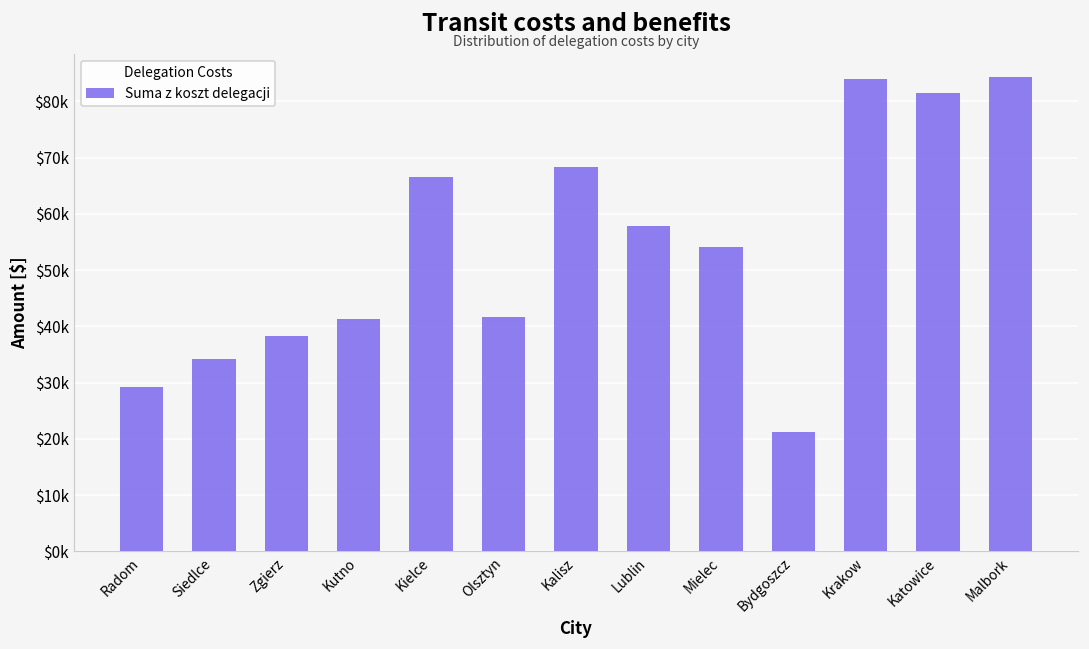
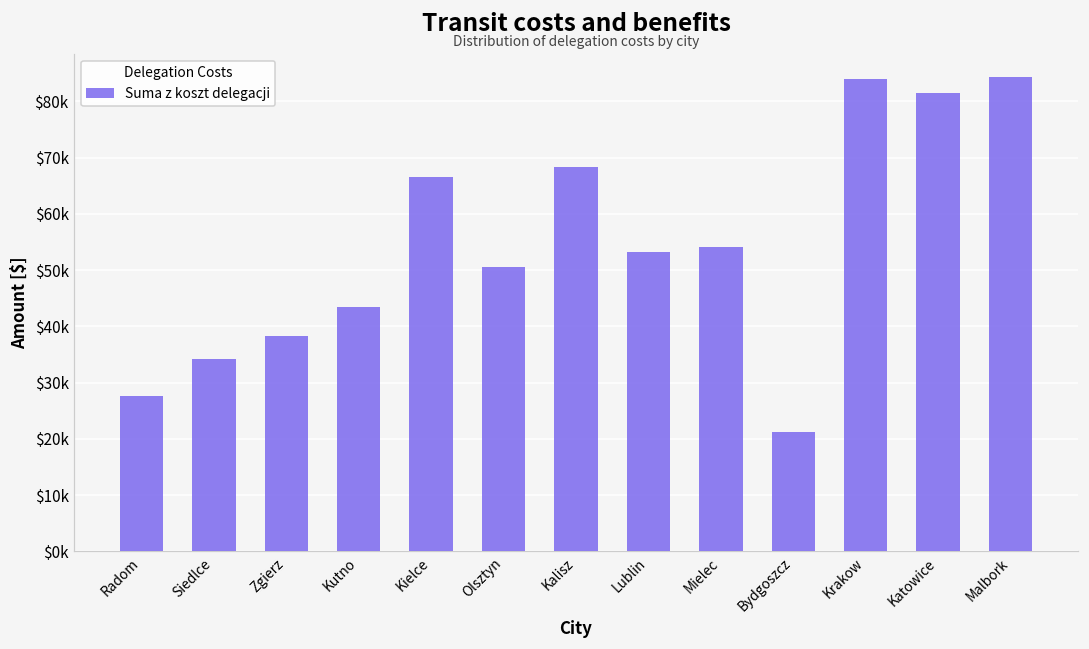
  {
-   "Radom": "$29000",
+   "Radom": "$28000",
    "Siedlce": "$34000",
    "Zgierz": "$38000",
-   "Kutno": "$41000",
+   "Kutno": "$43000",
    "Kielce": "$67000",
-   "Olsztyn": "$42000",
+   "Olsztyn": "$51000",
    "Kalisz": "$68000",
-   "Lublin": "$58000",
+   "Lublin": "$53000",
    "Mielec": "$54000",
    "Bydgoszcz": "$21000",
    "Krakow": "$84000",
    "Katowice": "$81000",
    "Malbork": "$84000"
  }
